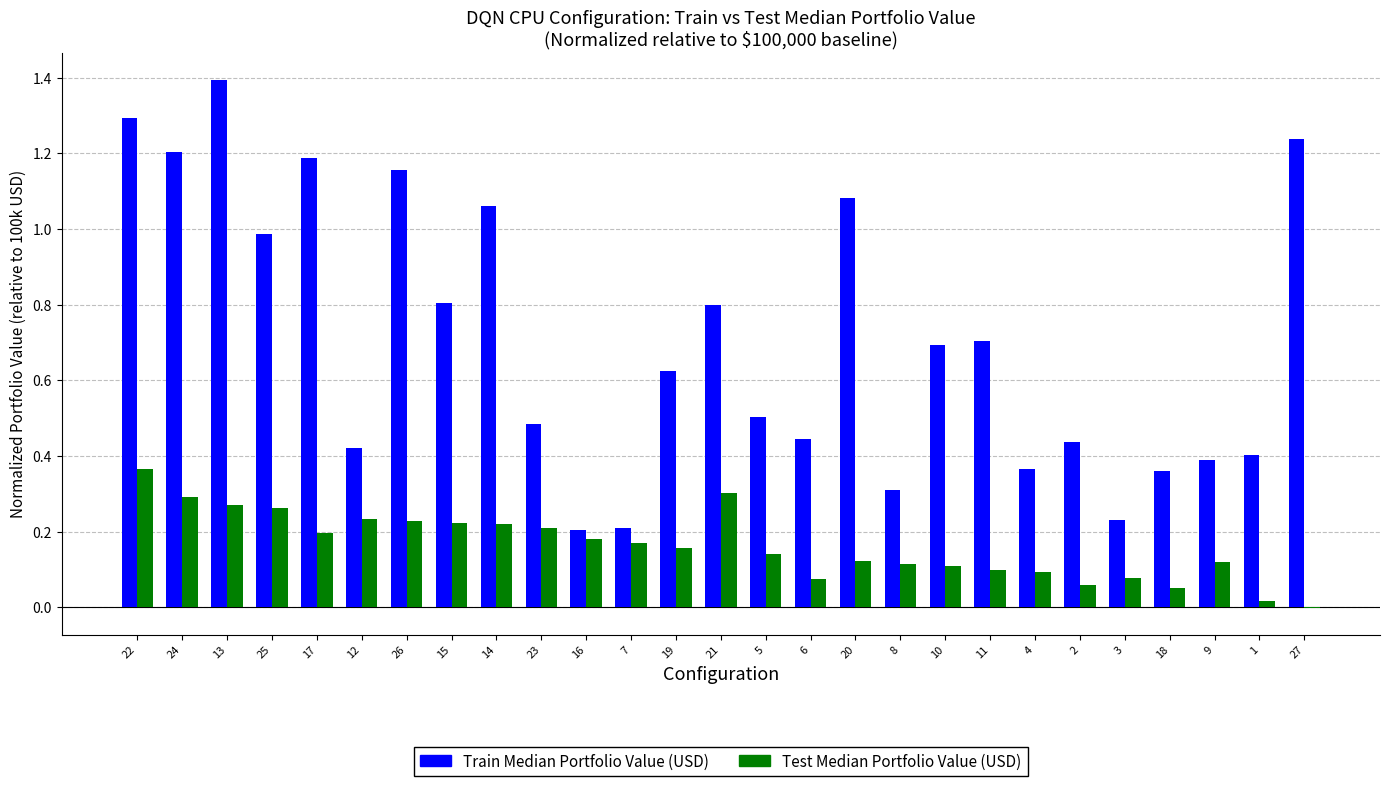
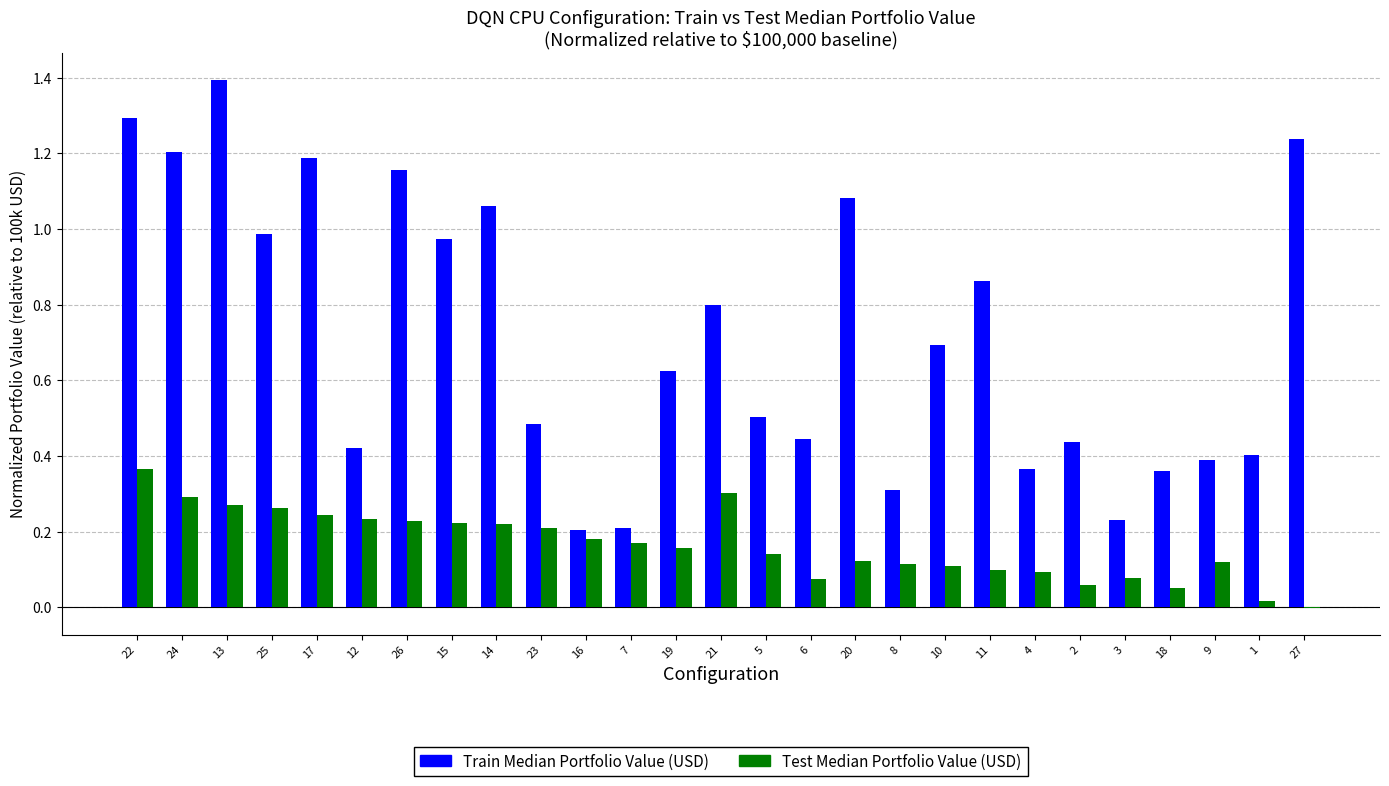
  {
    "Train Median Portfolio Value (USD)": {
      "22": 1.29,
      "24": 1.20,
      "13": 1.39,
      "25": 0.99,
      "17": 1.19,
      "12": 0.42,
      "26": 1.16,
-     "15": 0.80,
+     "15": 0.97,
      "14": 1.06,
      "23": 0.48,
      "16": 0.21,
      "7": 0.21,
      "19": 0.63,
      "21": 0.80,
      "5": 0.50,
      "6": 0.44,
      "20": 1.08,
      "8": 0.31,
      "10": 0.69,
-     "11": 0.70,
+     "11": 0.86,
      "4": 0.36,
      "2": 0.44,
      "3": 0.23,
      "18": 0.36,
      "9": 0.39,
      "1": 0.40,
      "27": 1.24
    },
    "Test Median Portfolio Value (USD)": {
      "22": 0.37,
      "24": 0.29,
      "13": 0.27,
      "25": 0.26,
-     "17": 0.20,
+     "17": 0.24,
      "12": 0.23,
      "26": 0.23,
      "15": 0.22,
      "14": 0.22,
      "23": 0.21,
      "16": 0.18,
      "7": 0.17,
      "19": 0.16,
      "21": 0.30,
      "5": 0.14,
      "6": 0.08,
      "20": 0.12,
      "8": 0.11,
      "10": 0.11,
      "11": 0.10,
      "4": 0.09,
      "2": 0.06,
      "3": 0.08,
      "18": 0.05,
      "9": 0.12,
      "1": 0.02
    }
  }
